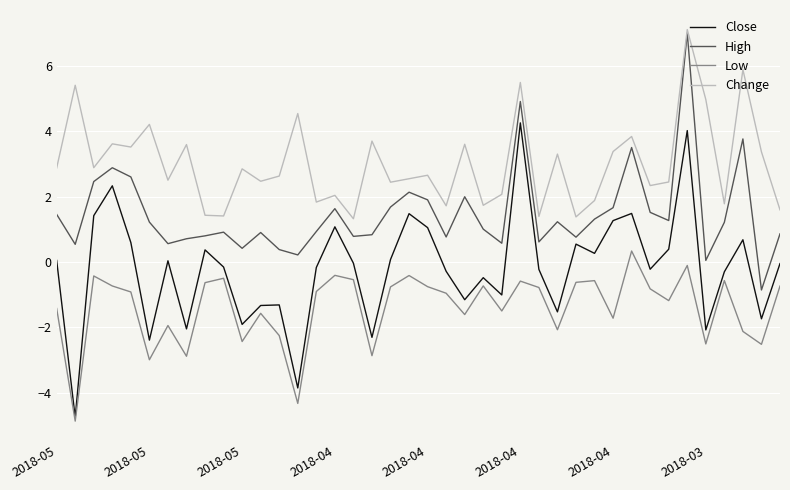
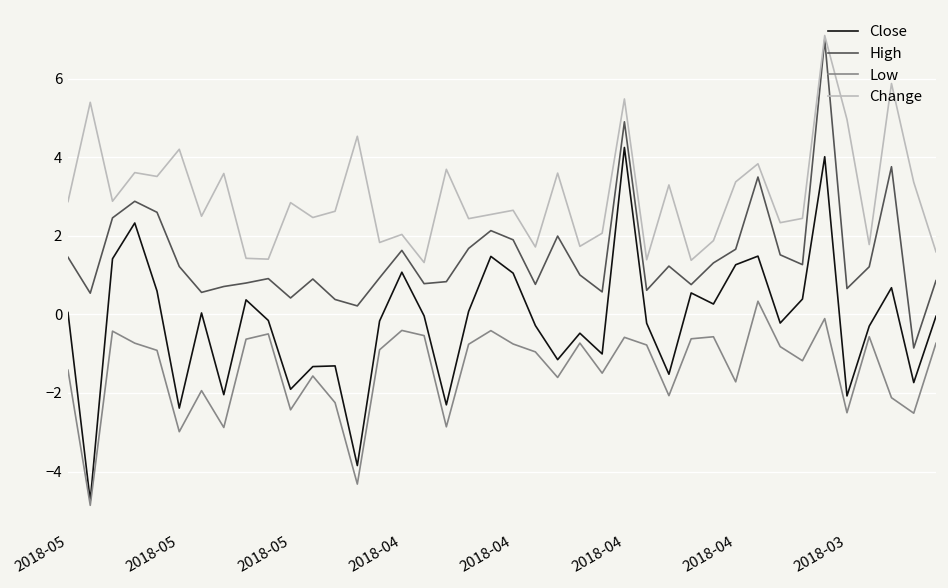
  {
    "Close": {
      "2018-03": -2.1
    },
    "High": {
-     "2018-03": 0.1
+     "2018-03": 0.7
    },
    "Low": {
      "2018-03": -2.5
    },
    "Change": {
      "2018-03": 5.0
    }
  }
